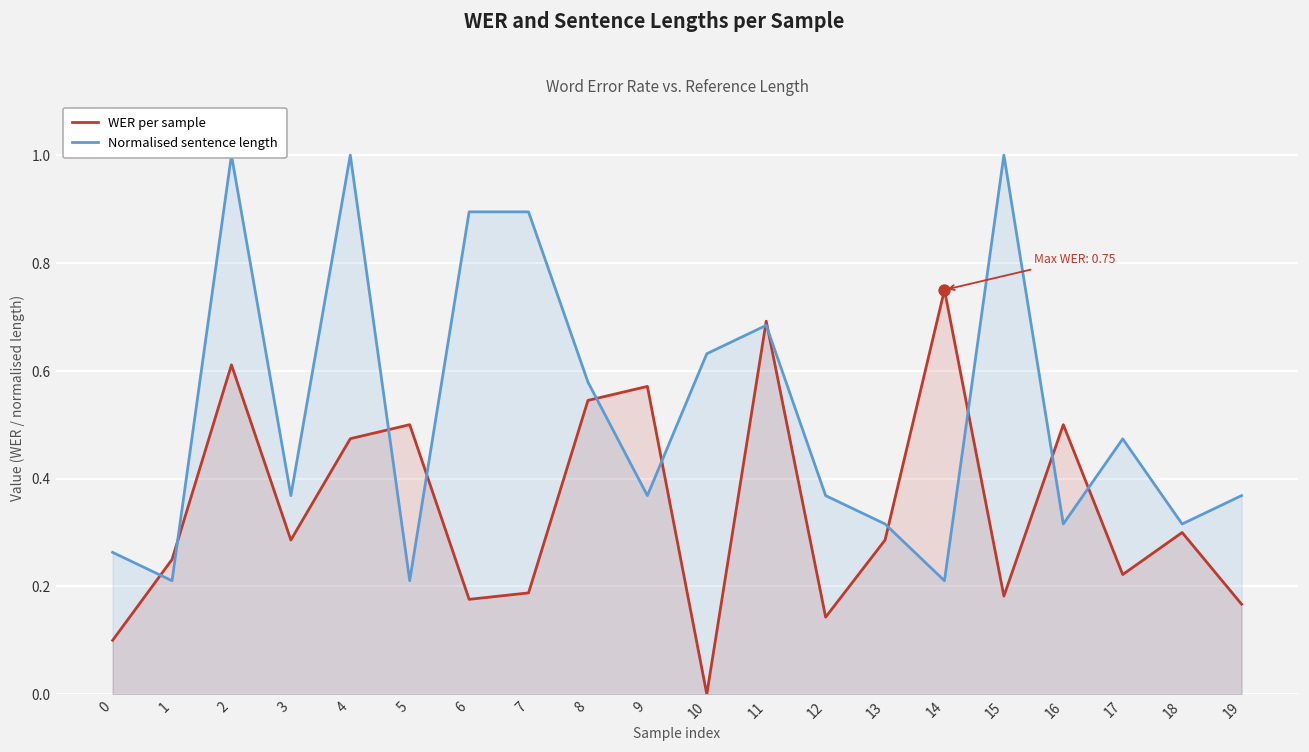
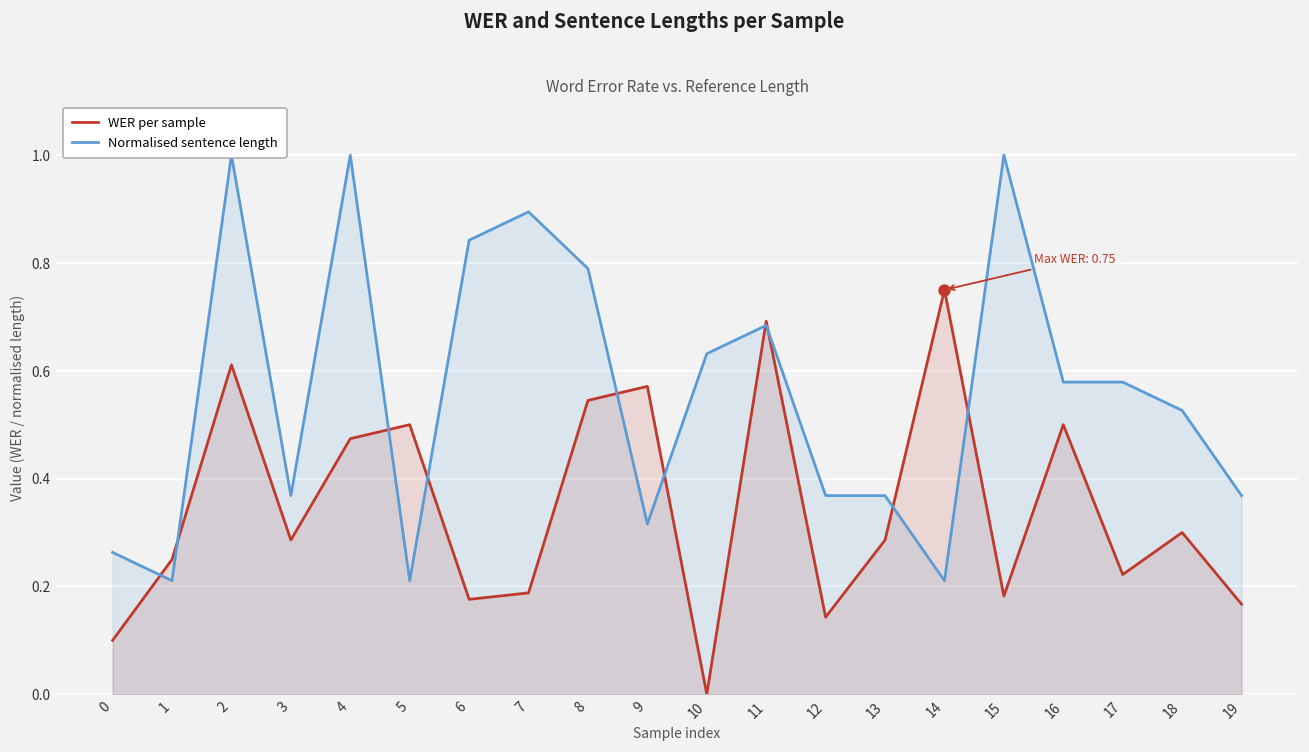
  {
    "Normalised sentence length": {
      "0": 0.26,
      "1": 0.21,
      "3": 0.37,
      "4": 1.00,
      "5": 0.21,
-     "6": 0.89,
+     "6": 0.84,
      "7": 0.89,
-     "8": 0.58,
-     "9": 0.37,
+     "8": 0.79,
+     "9": 0.32,
      "10": 0.63,
      "11": 0.68,
      "12": 0.37,
-     "13": 0.32,
+     "13": 0.37,
      "14": 0.21,
      "15": 1.00,
-     "16": 0.32,
-     "17": 0.47,
-     "18": 0.32,
+     "16": 0.58,
+     "17": 0.58,
+     "18": 0.53,
      "19": 0.37
    }
  }
